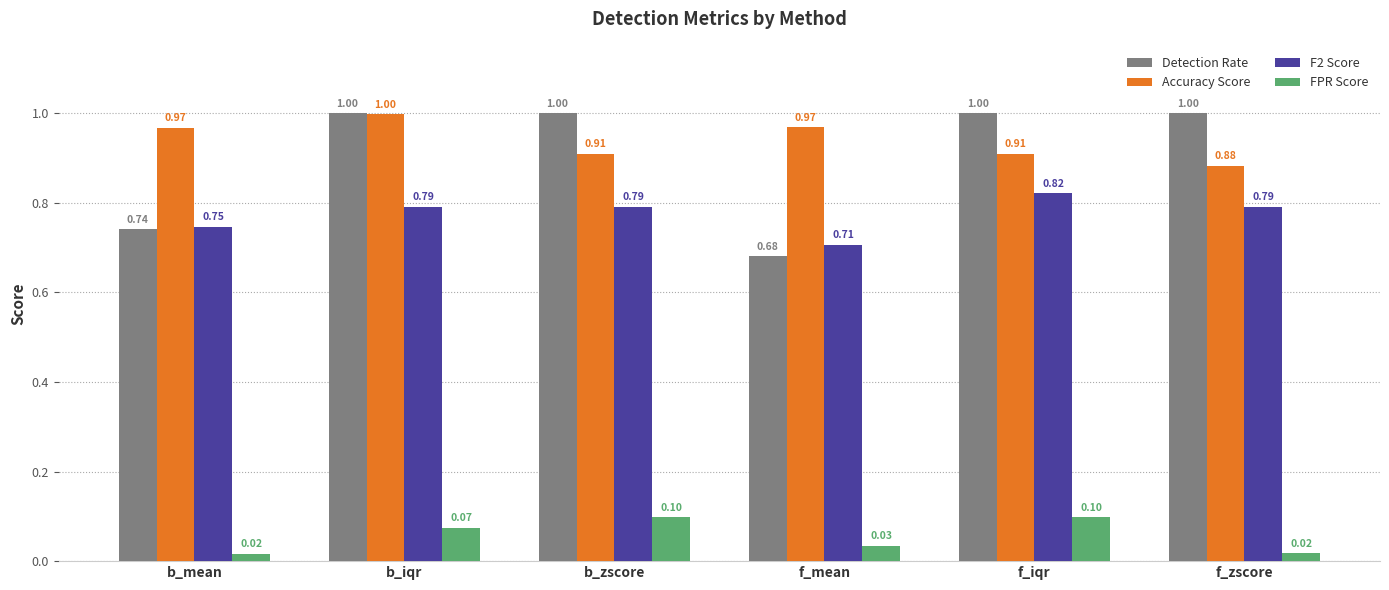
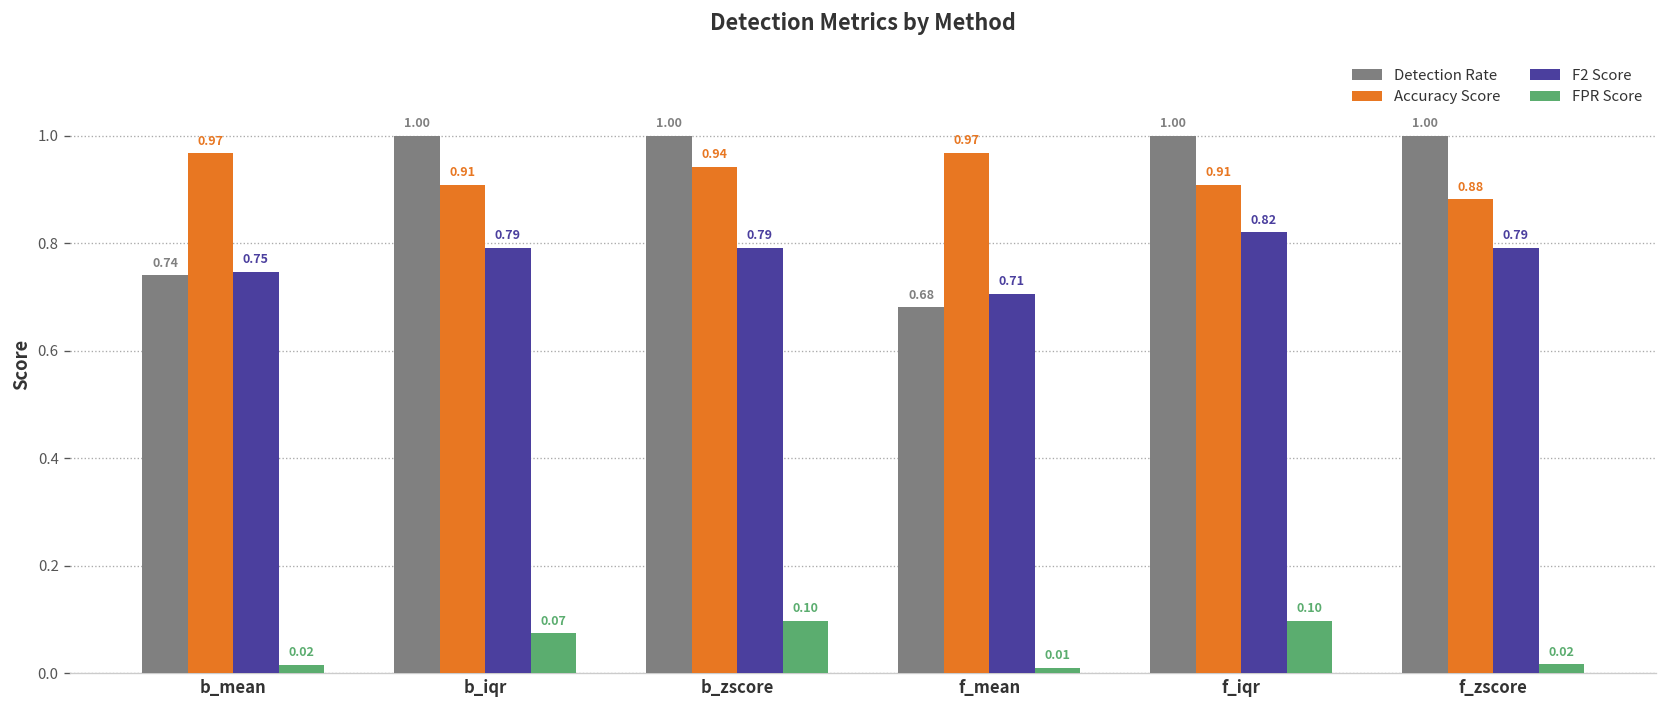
  {
    "Detection Rate": {
      "b_mean": 0.74,
      "b_iqr": 1.00,
      "b_zscore": 1.00,
      "f_mean": 0.68,
      "f_iqr": 1.00,
      "f_zscore": 1.00
    },
    "Accuracy Score": {
      "b_mean": 0.97,
-     "b_iqr": 1.00,
-     "b_zscore": 0.91,
+     "b_iqr": 0.91,
+     "b_zscore": 0.94,
      "f_mean": 0.97,
      "f_iqr": 0.91,
      "f_zscore": 0.88
    },
    "F2 Score": {
      "b_mean": 0.75,
      "b_iqr": 0.79,
      "b_zscore": 0.79,
      "f_mean": 0.71,
      "f_iqr": 0.82,
      "f_zscore": 0.79
    },
    "FPR Score": {
      "b_mean": 0.02,
      "b_iqr": 0.07,
      "b_zscore": 0.10,
-     "f_mean": 0.03,
+     "f_mean": 0.01,
      "f_iqr": 0.10,
      "f_zscore": 0.02
    }
  }
